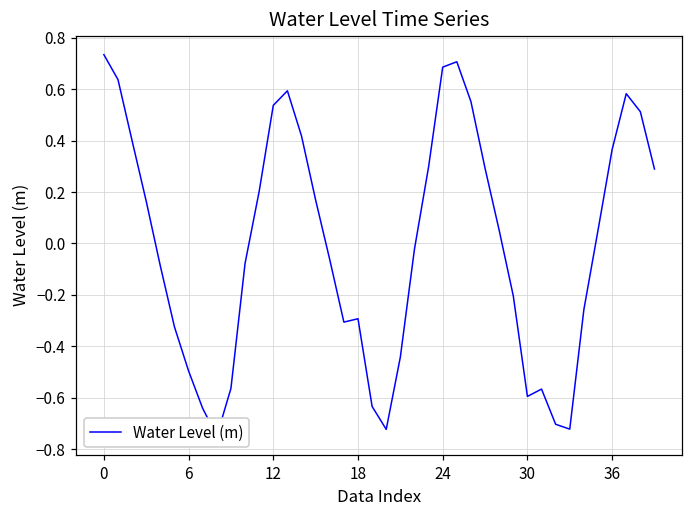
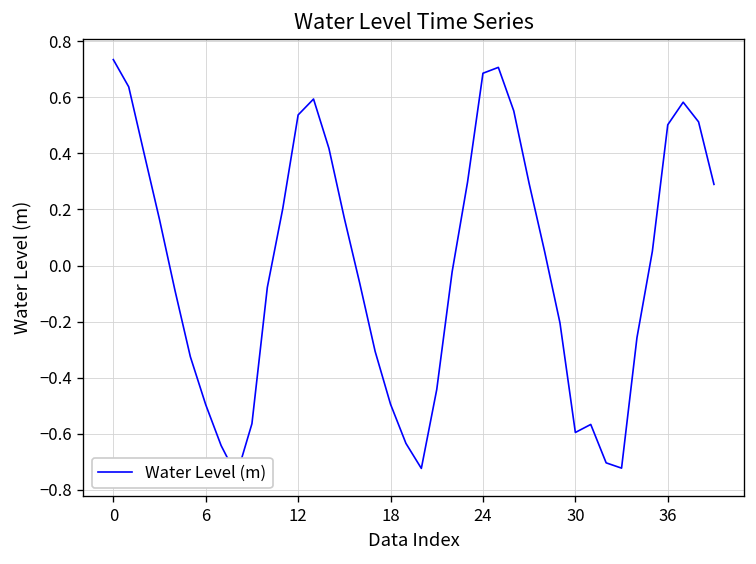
  {
    "0": 0.73,
    "6": -0.50,
    "12": 0.54,
-   "18": -0.29,
+   "18": -0.49,
    "24": 0.69,
    "30": -0.60,
-   "36": 0.37
+   "36": 0.50
  }
